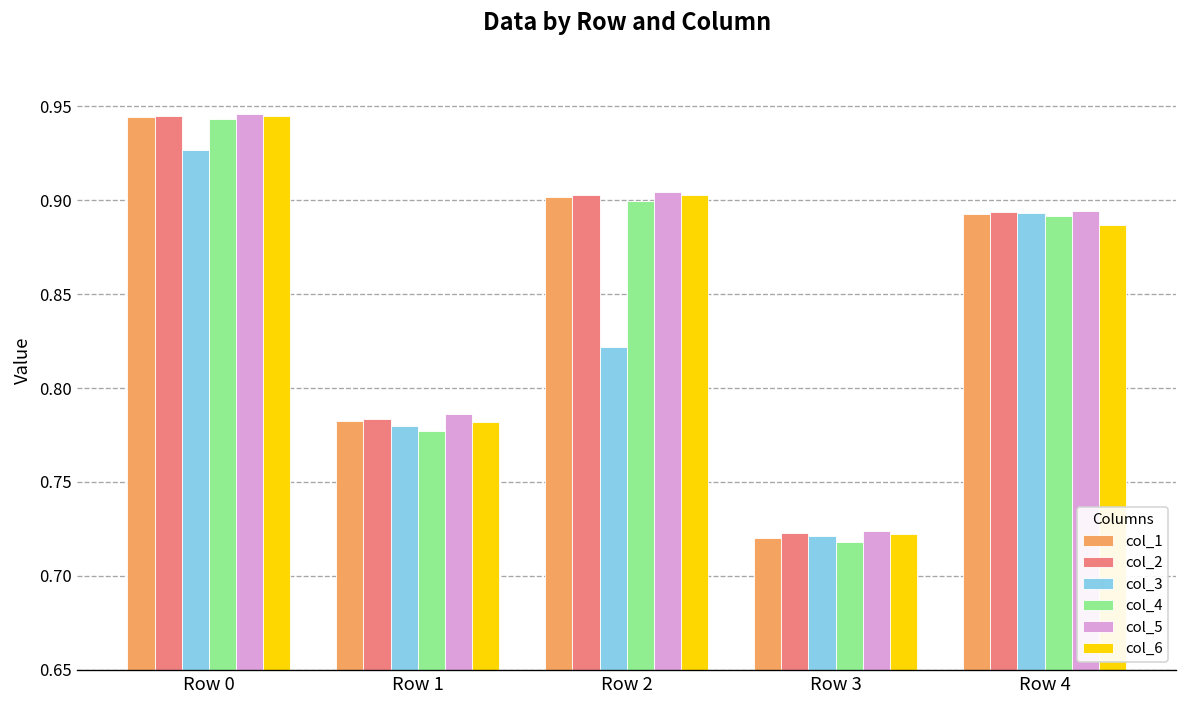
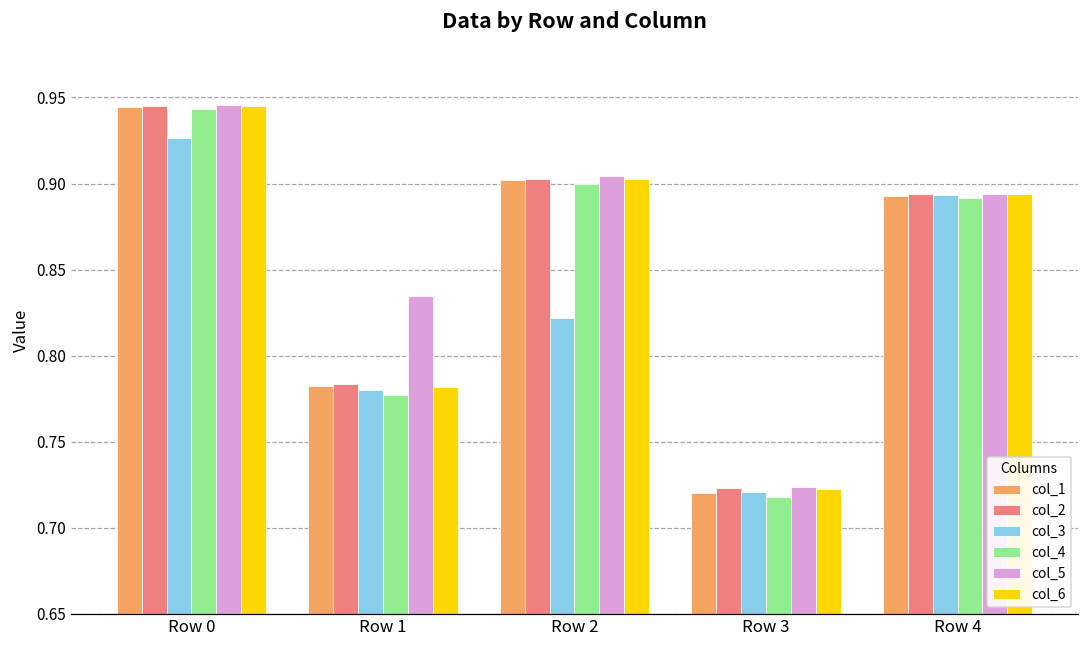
  {
    "col_3": {
      "Row 0": 0.927,
      "Row 1": 0.780,
      "Row 2": 0.822,
      "Row 3": 0.721,
      "Row 4": 0.893
    },
    "col_4": {
      "Row 0": 0.943,
      "Row 1": 0.777,
      "Row 2": 0.900,
      "Row 3": 0.718,
      "Row 4": 0.891
    },
    "col_5": {
      "Row 0": 0.946,
-     "Row 1": 0.786,
+     "Row 1": 0.835,
      "Row 2": 0.904,
      "Row 3": 0.724,
      "Row 4": 0.894
    },
    "col_6": {
      "Row 0": 0.945,
      "Row 1": 0.782,
      "Row 2": 0.903,
      "Row 3": 0.723,
-     "Row 4": 0.887
+     "Row 4": 0.894
    }
  }
